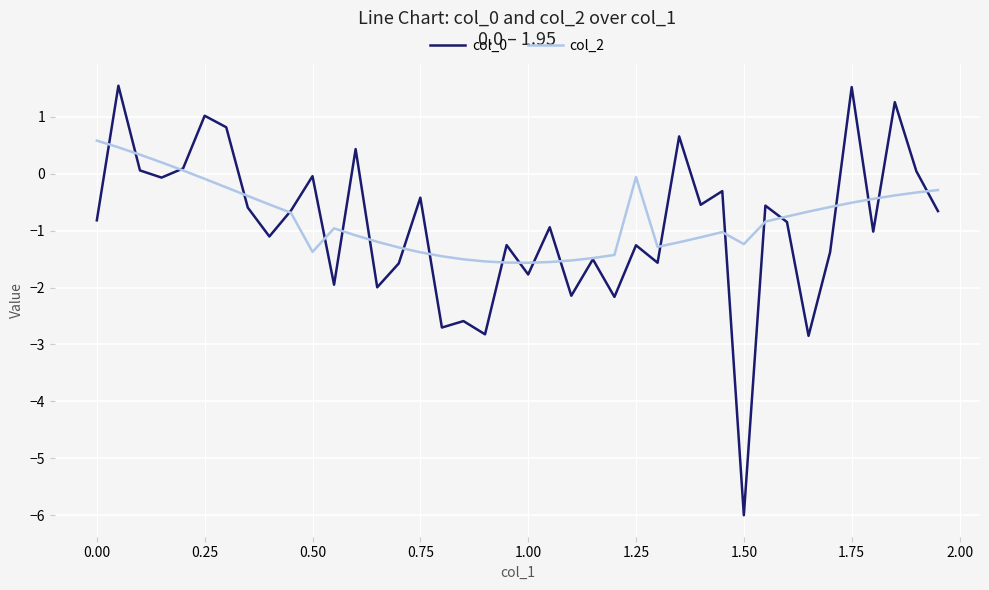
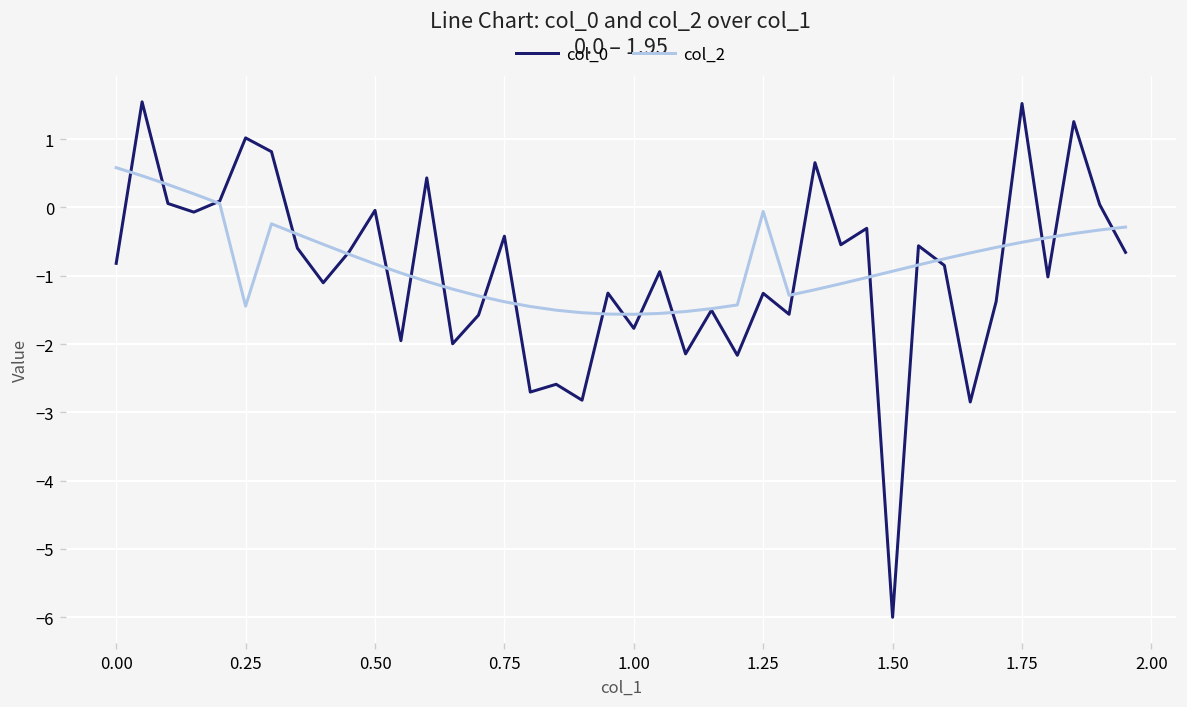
  {
    "col_0": {
      "0.00": -0.8,
      "0.25": 1.0,
      "0.50": 0.0,
      "0.75": -0.4,
      "1.00": -1.8,
      "1.25": -1.3,
      "1.50": -6.0,
      "1.75": 1.5
    },
    "col_2": {
      "0.00": 0.6,
-     "0.25": -0.1,
-     "0.50": -1.4,
+     "0.25": -1.4,
+     "0.50": -0.8,
      "0.75": -1.4,
      "1.00": -1.6,
      "1.25": -0.1,
-     "1.50": -1.2,
+     "1.50": -0.9,
      "1.75": -0.5
    }
  }
